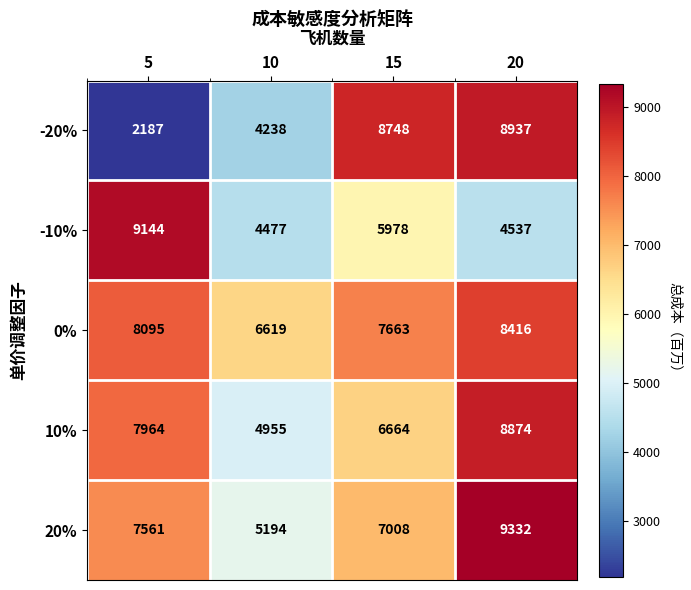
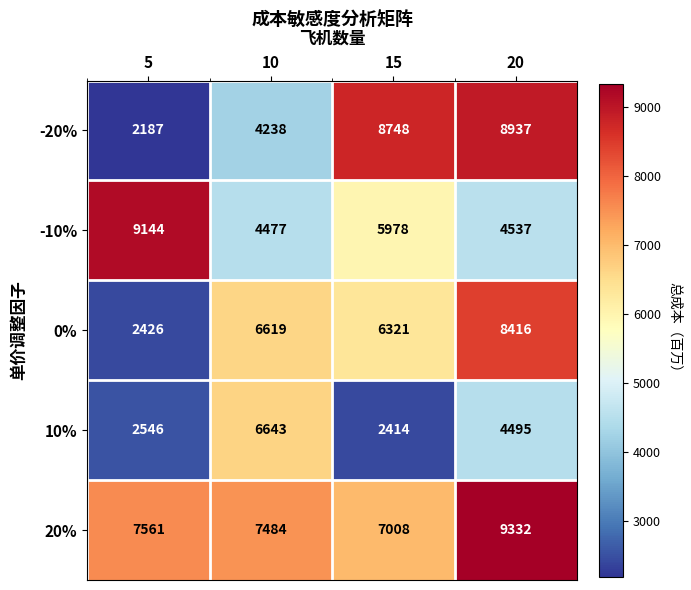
  {
    "-20%": {
      "5": 2187,
      "10": 4238,
      "15": 8748,
      "20": 8937
    },
    "-10%": {
      "5": 9144,
      "10": 4477,
      "15": 5978,
      "20": 4537
    },
    "0%": {
-     "5": 8095,
+     "5": 2426,
      "10": 6619,
-     "15": 7663,
+     "15": 6321,
      "20": 8416
    },
    "10%": {
-     "5": 7964,
-     "10": 4955,
-     "15": 6664,
-     "20": 8874
+     "5": 2546,
+     "10": 6643,
+     "15": 2414,
+     "20": 4495
    },
    "20%": {
      "5": 7561,
-     "10": 5194,
+     "10": 7484,
      "15": 7008,
      "20": 9332
    }
  }
